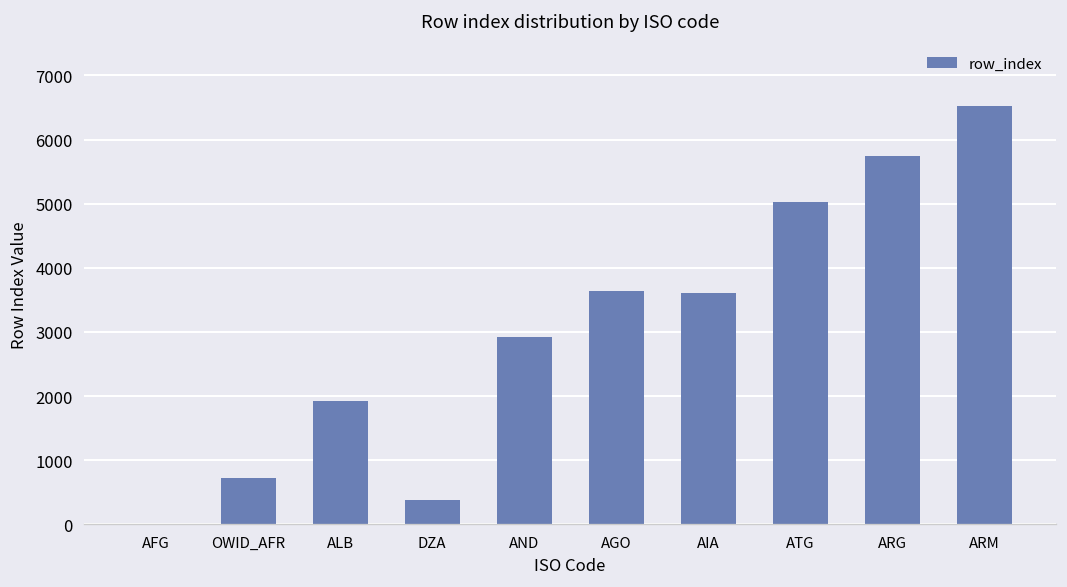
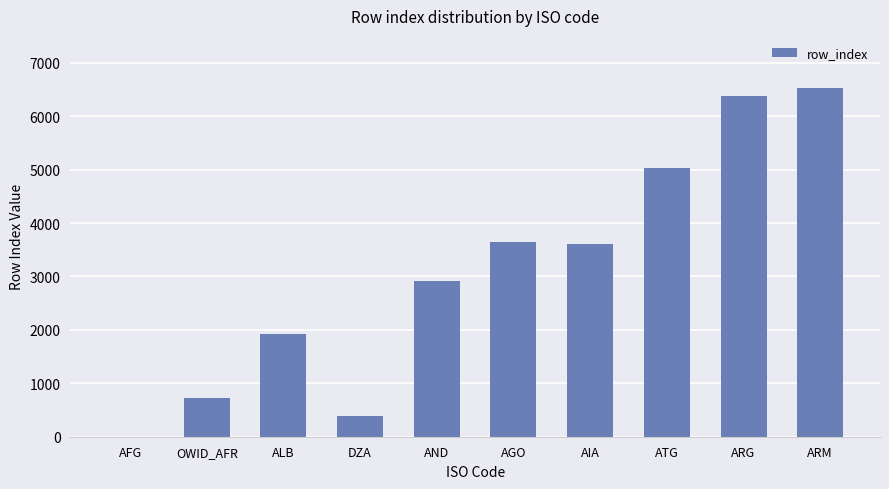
  {
    "OWID_AFR": 700,
    "ALB": 1900,
    "DZA": 400,
    "AND": 2900,
    "AGO": 3600,
    "AIA": 3600,
    "ATG": 5000,
-   "ARG": 5700,
+   "ARG": 6400,
    "ARM": 6500
  }
